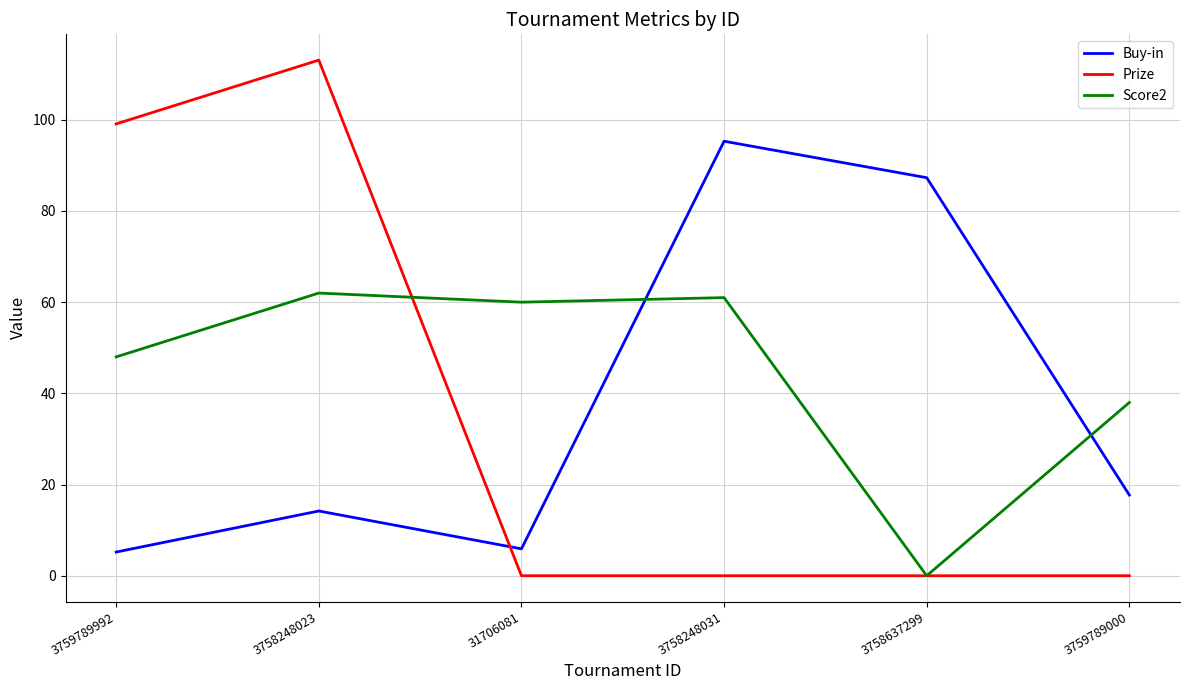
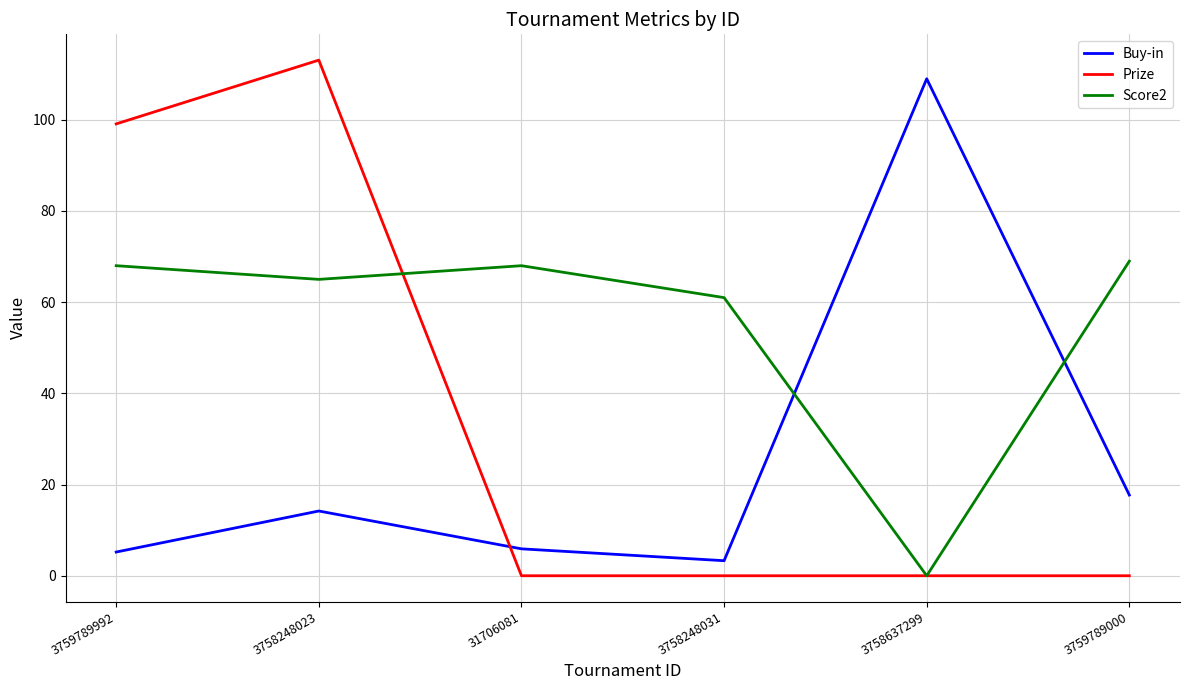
  {
    "Buy-in": {
      "3759789992": 5,
      "3758248023": 14,
      "31706081": 6,
-     "3758248031": 95,
-     "3758637299": 87,
+     "3758248031": 3,
+     "3758637299": 109,
      "3759789000": 18
    },
    "Prize": {
      "3759789992": 99,
      "3758248023": 113,
      "31706081": 0,
      "3758248031": 0,
      "3759789000": 0
    },
    "Score2": {
-     "3759789992": 48,
-     "3758248023": 62,
-     "31706081": 60,
+     "3759789992": 68,
+     "3758248023": 65,
+     "31706081": 68,
      "3758248031": 61,
-     "3759789000": 38
+     "3759789000": 69
    }
  }
